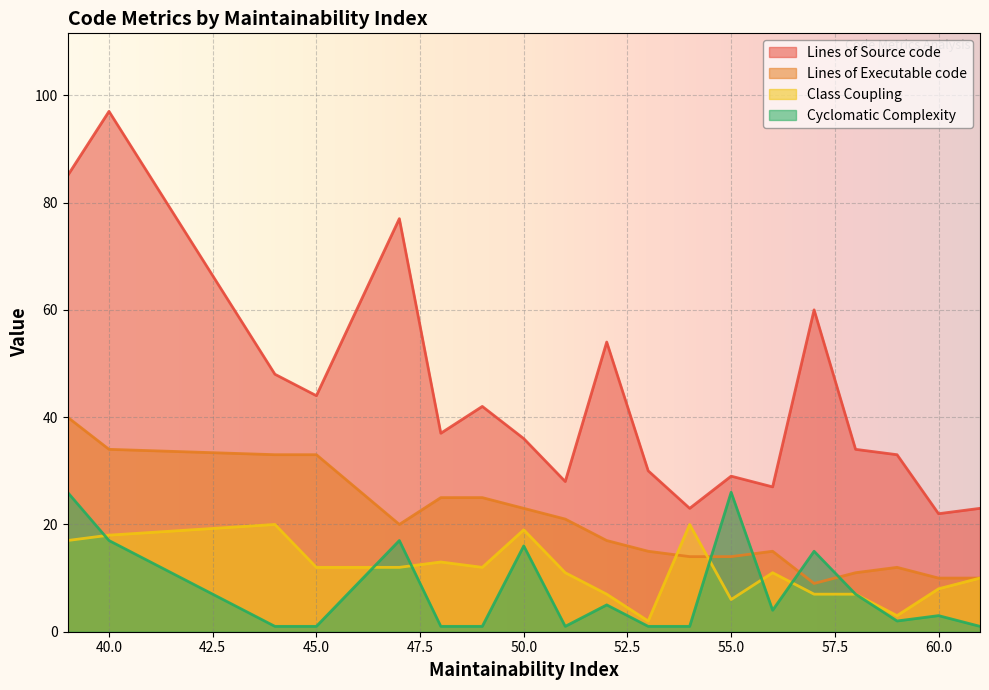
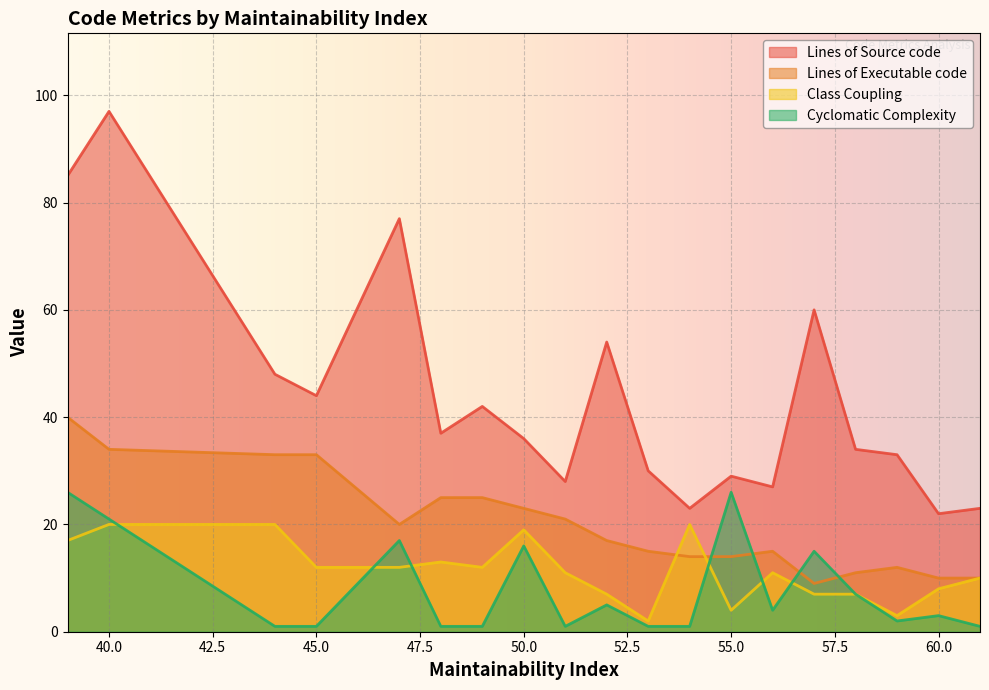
  {
    "Class Coupling": {
-     "40.0": 18,
+     "40.0": 20,
      "45.0": 12,
      "50.0": 19,
-     "55.0": 6,
+     "55.0": 4,
      "60.0": 8
    },
    "Cyclomatic Complexity": {
-     "40.0": 17,
+     "40.0": 21,
      "45.0": 1,
      "50.0": 16,
      "55.0": 26,
      "60.0": 3
    }
  }
